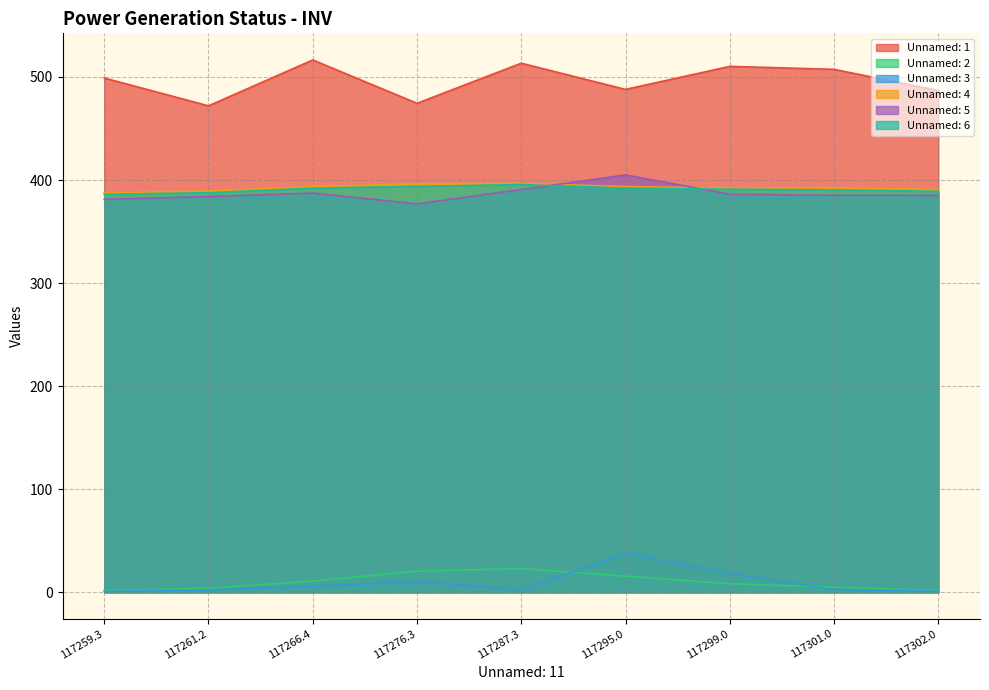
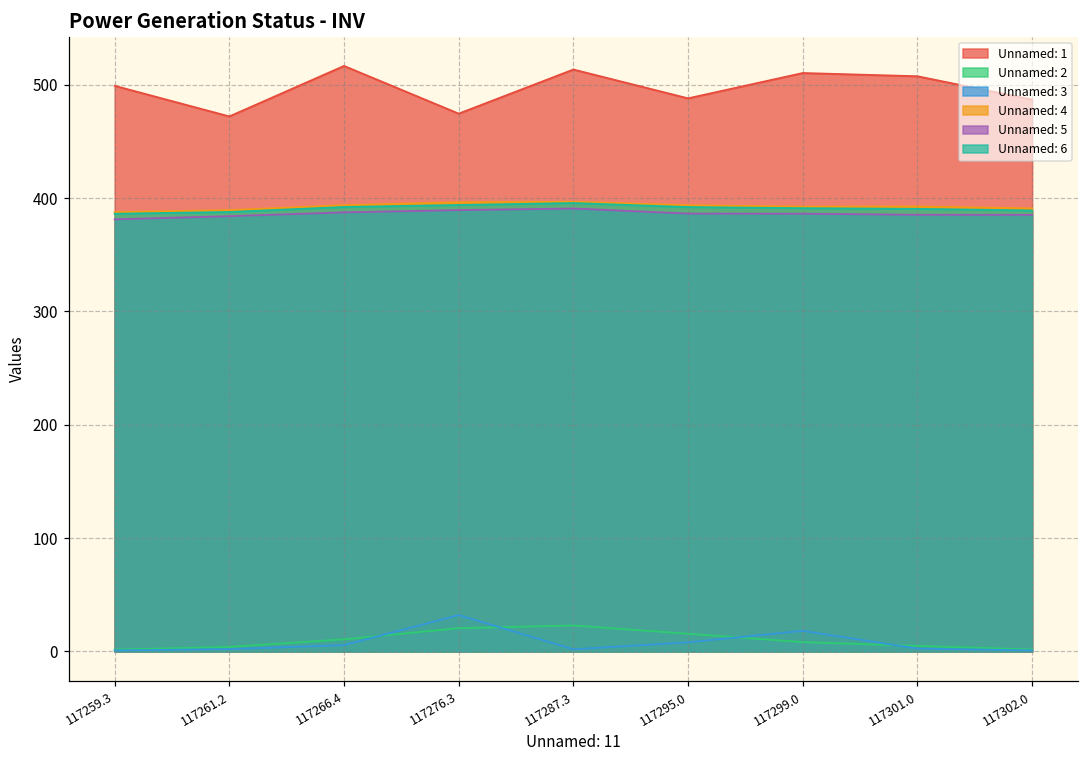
  {
    "Unnamed: 1": {
      "117259.3": 499,
      "117261.2": 472,
      "117266.4": 517,
      "117276.3": 474,
      "117287.3": 513,
      "117295.0": 488,
      "117299.0": 510,
      "117301.0": 507
    },
    "Unnamed: 3": {
      "117266.4": 6,
-     "117276.3": 10,
+     "117276.3": 32,
      "117287.3": 2,
-     "117295.0": 38,
+     "117295.0": 8,
      "117299.0": 18
    },
    "Unnamed: 5": {
      "117259.3": 381,
      "117261.2": 384,
      "117266.4": 387,
-     "117276.3": 377,
+     "117276.3": 389,
      "117287.3": 391,
-     "117295.0": 405,
+     "117295.0": 386,
      "117299.0": 386,
      "117301.0": 385,
      "117302.0": 385
    }
  }
